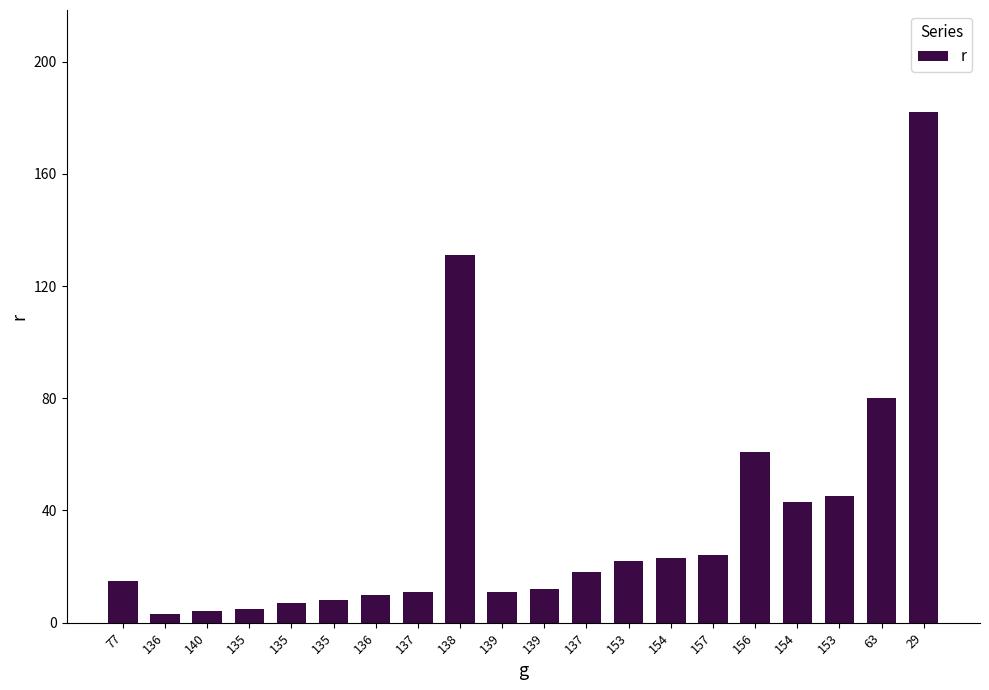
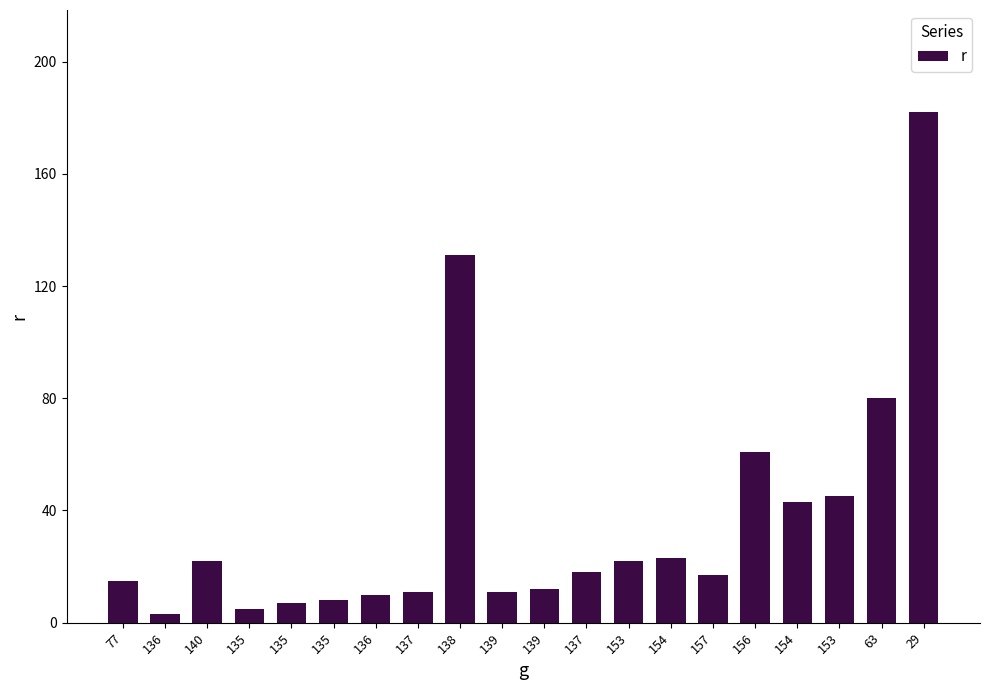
  {
    "77": 15,
-   "140": 4,
+   "140": 22,
    "138": 131,
-   "157": 24,
+   "157": 17,
    "156": 61,
    "63": 80,
    "29": 182
  }
